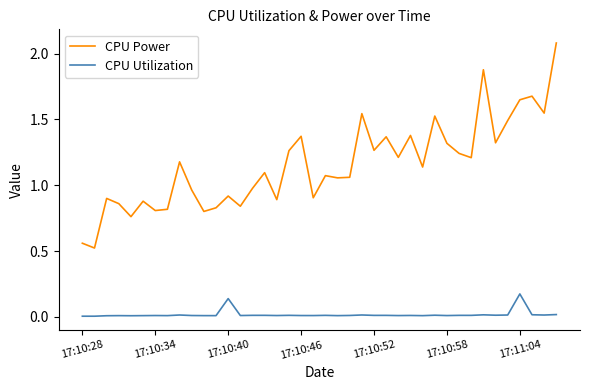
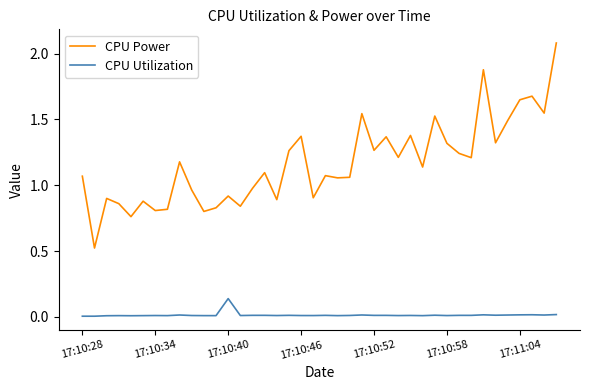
  {
    "CPU Power": {
-     "17:10:28": 0.56,
+     "17:10:28": 1.07,
      "17:10:34": 0.81,
      "17:10:40": 0.92,
      "17:10:46": 1.37,
      "17:10:52": 1.27,
      "17:10:58": 1.32,
      "17:11:04": 1.65
    },
    "CPU Utilization": {
      "17:10:28": 0.01,
      "17:10:34": 0.01,
      "17:10:40": 0.14,
      "17:10:46": 0.01,
      "17:10:52": 0.01,
      "17:10:58": 0.01,
-     "17:11:04": 0.17
+     "17:11:04": 0.02
    }
  }
